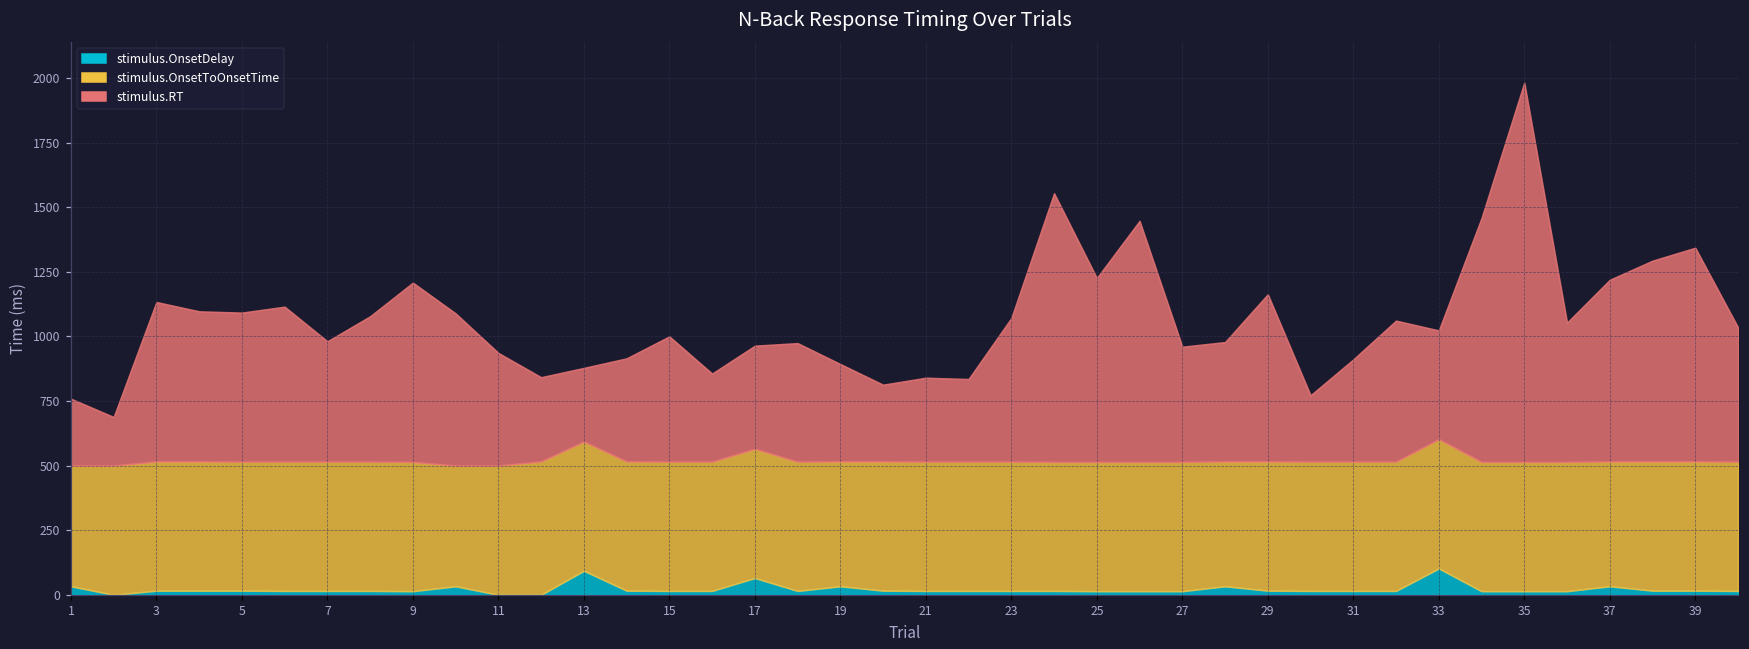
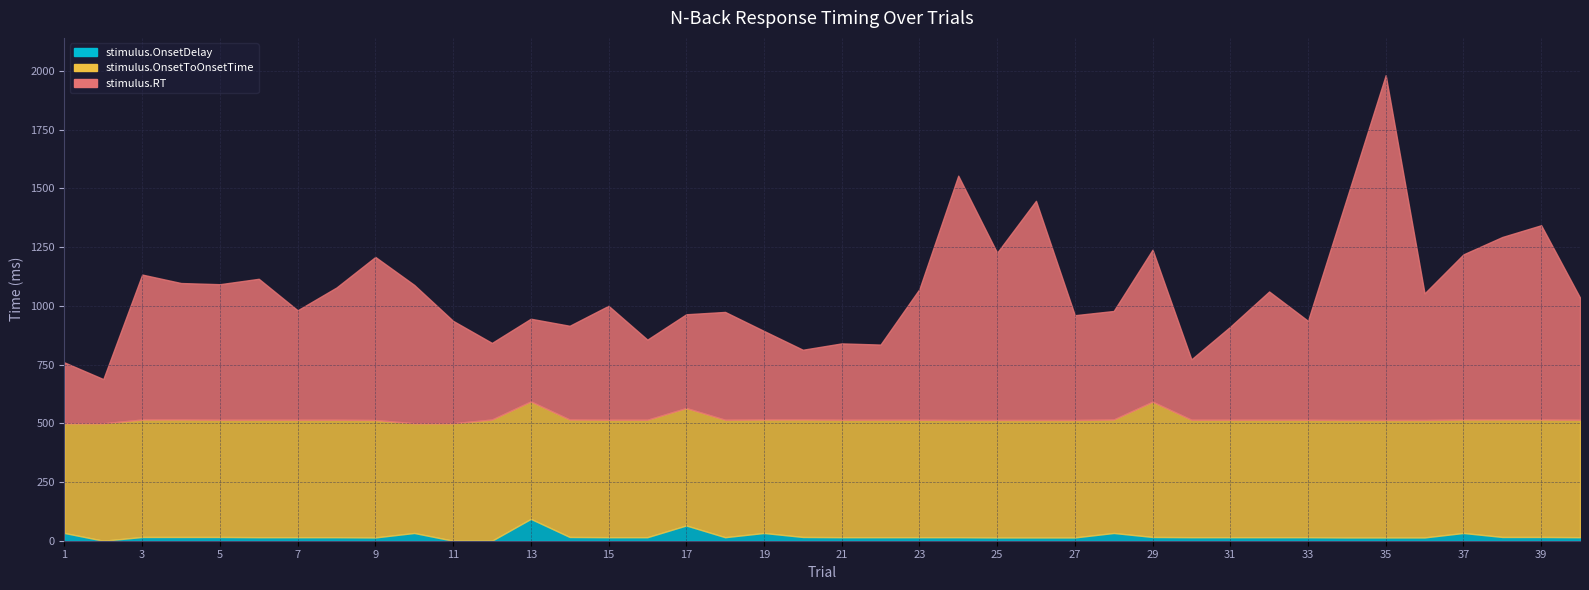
  {
    "stimulus.OnsetDelay": {
      "1": 30,
      "3": 20,
      "5": 20,
      "7": 20,
      "9": 10,
      "11": 0,
      "13": 90,
      "15": 20,
      "17": 70,
      "19": 30,
      "21": 20,
      "23": 20,
      "25": 10,
      "27": 10,
      "29": 20,
      "31": 20,
-     "33": 100,
+     "33": 20,
      "35": 10,
      "37": 30,
      "39": 20
    },
    "stimulus.OnsetToOnsetTime": {
      "1": 470,
      "3": 500,
      "5": 500,
      "7": 500,
      "9": 500,
      "11": 500,
      "13": 500,
      "15": 500,
      "17": 500,
      "19": 480,
      "21": 500,
      "23": 500,
      "25": 500,
      "27": 500,
-     "29": 500,
+     "29": 580,
      "31": 500,
      "33": 500,
      "35": 500,
      "37": 480,
      "39": 500
    },
    "stimulus.RT": {
      "1": 260,
      "3": 620,
      "5": 580,
      "7": 470,
      "9": 690,
      "11": 440,
-     "13": 290,
+     "13": 350,
      "15": 490,
      "17": 400,
      "19": 380,
      "21": 330,
      "23": 560,
      "25": 710,
      "27": 450,
      "29": 650,
      "31": 400,
      "33": 420,
      "35": 1470,
      "37": 700,
      "39": 830
    }
  }
